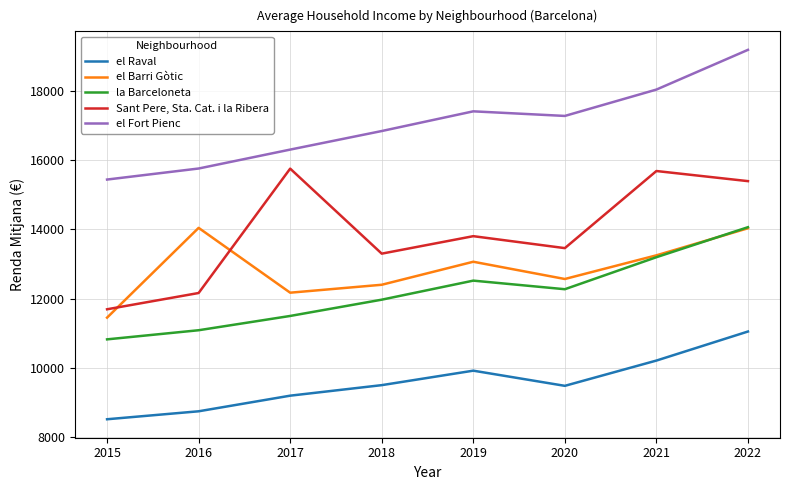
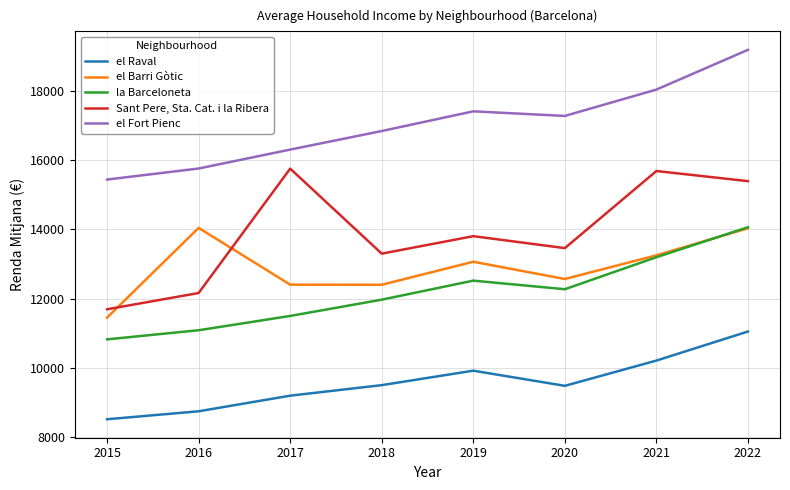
  {
    "el Raval": {
      "2015": 8500,
      "2016": 8700,
      "2017": 9200,
      "2018": 9500,
      "2019": 9900,
      "2020": 9500,
      "2021": 10200,
      "2022": 11000
    },
    "el Barri Gòtic": {
      "2015": 11400,
      "2016": 14000,
-     "2017": 12200,
+     "2017": 12400,
      "2018": 12400,
      "2019": 13100,
      "2020": 12600
    },
    "la Barceloneta": {
      "2015": 10800,
      "2016": 11100,
      "2017": 11500,
      "2018": 12000,
      "2019": 12500,
      "2020": 12300
    },
    "Sant Pere, Sta. Cat. i la Ribera": {
      "2015": 11700,
      "2016": 12200,
      "2017": 15800,
      "2018": 13300,
      "2019": 13800,
      "2020": 13500,
      "2021": 15700,
      "2022": 15400
    },
    "el Fort Pienc": {
      "2015": 15400,
      "2016": 15800,
      "2017": 16300,
      "2018": 16800,
      "2019": 17400,
      "2020": 17300,
      "2021": 18000,
      "2022": 19200
    }
  }
